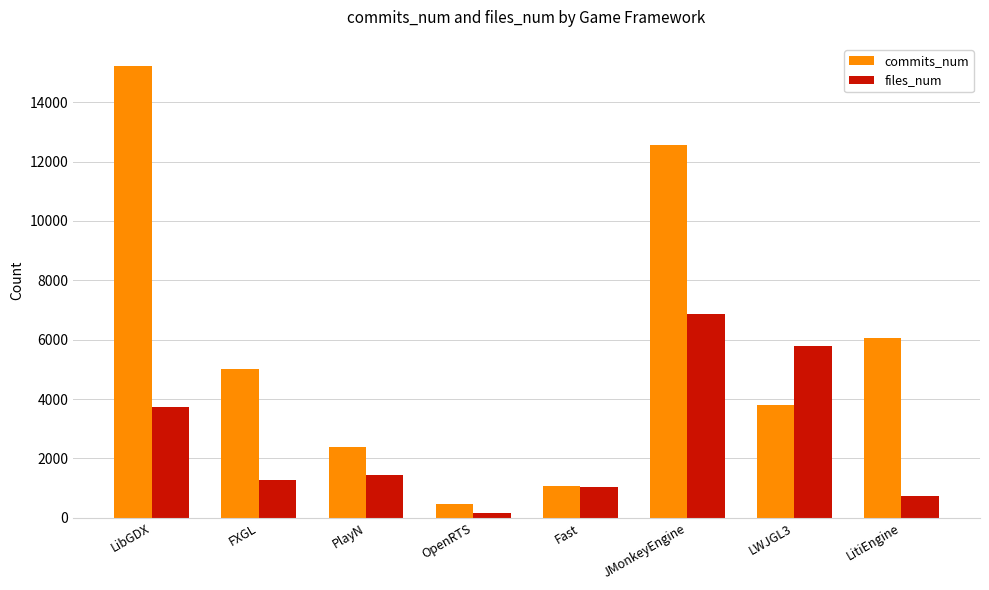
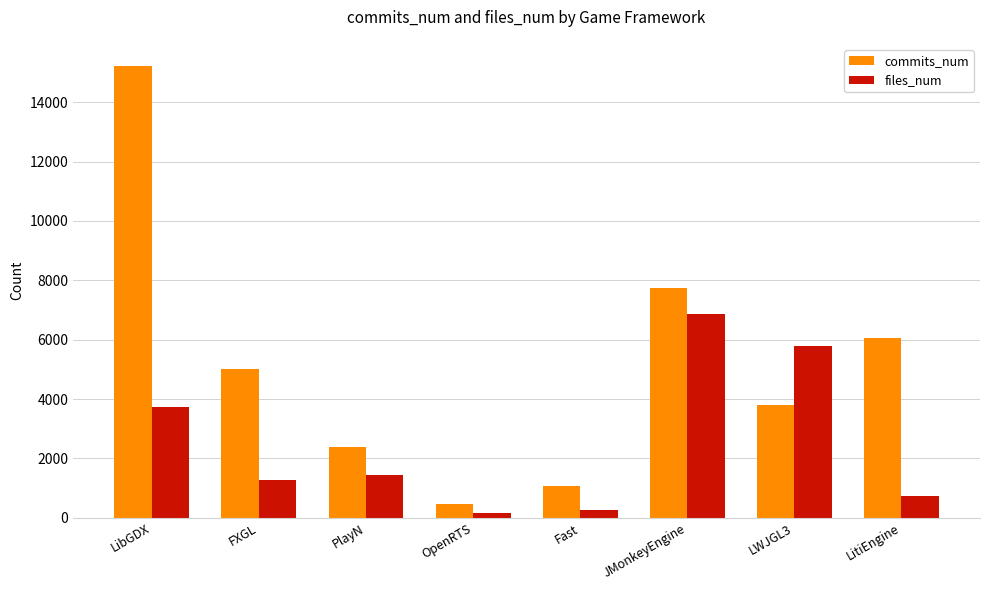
  {
    "commits_num": {
      "LibGDX": 15200,
      "FXGL": 5000,
      "PlayN": 2400,
      "OpenRTS": 500,
      "Fast": 1100,
-     "JMonkeyEngine": 12600,
+     "JMonkeyEngine": 7800,
      "LWJGL3": 3800,
      "LitiEngine": 6100
    },
    "files_num": {
      "LibGDX": 3700,
      "FXGL": 1300,
      "PlayN": 1500,
      "OpenRTS": 200,
-     "Fast": 1100,
+     "Fast": 300,
      "JMonkeyEngine": 6900,
      "LWJGL3": 5800,
      "LitiEngine": 700
    }
  }
